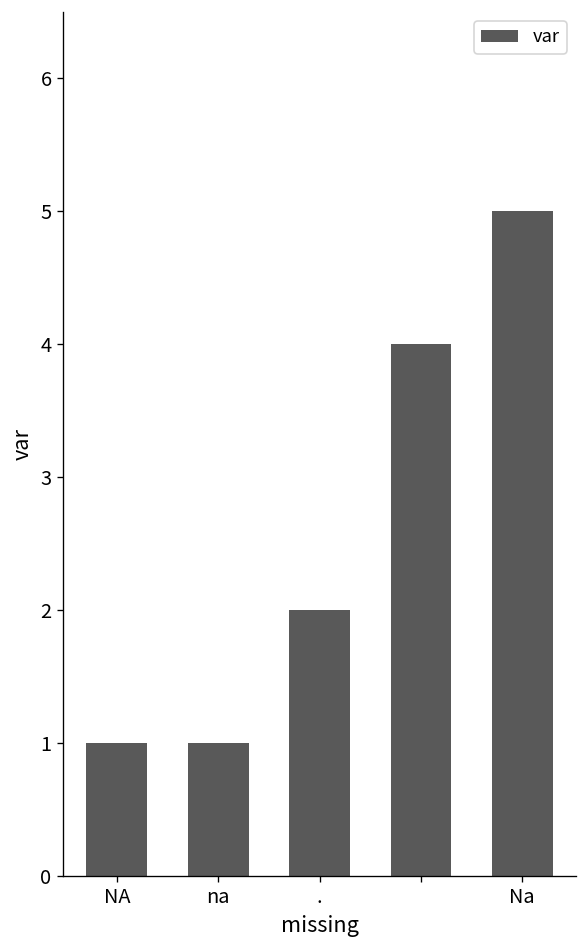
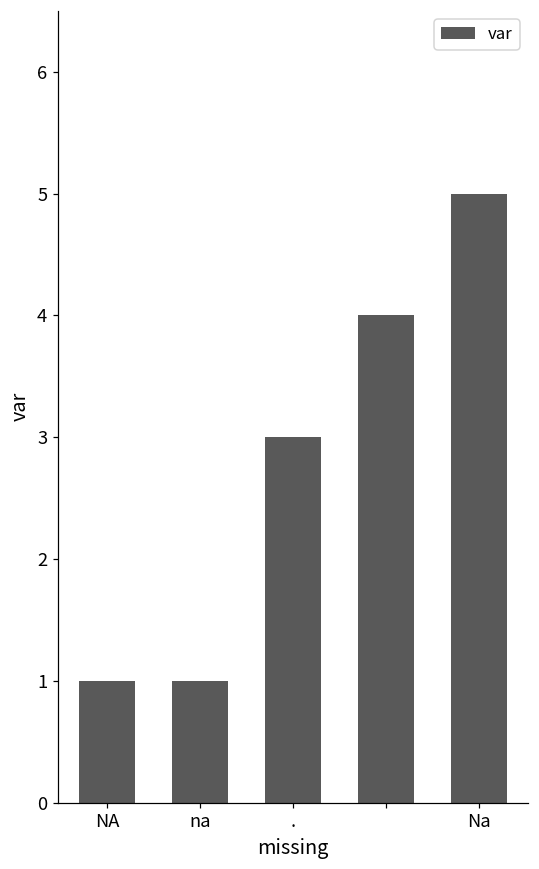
  {
    "NA": 1,
    "na": 1,
-   ".": 2,
+   ".": 3,
    "Na": 5
  }
